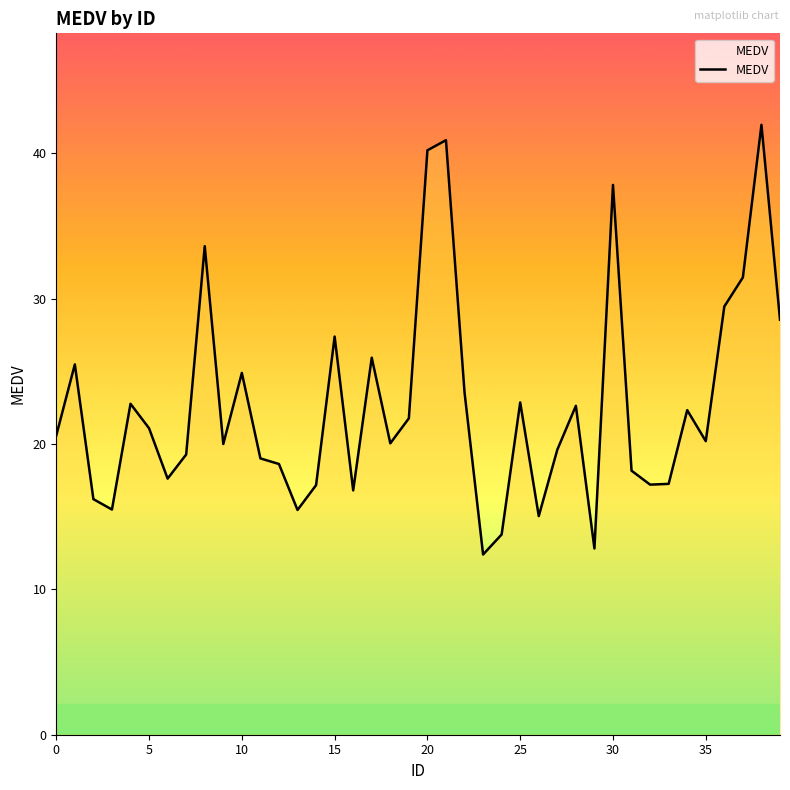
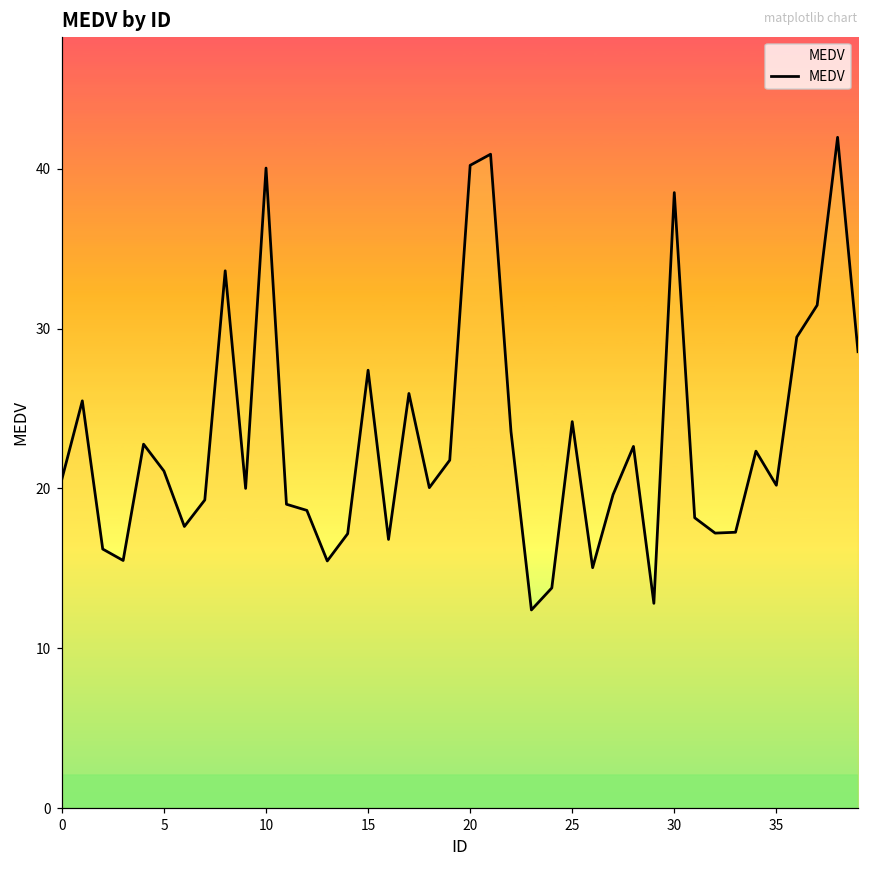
  {
    "0": 20.6,
    "5": 21.1,
-   "10": 24.9,
+   "10": 40.0,
    "15": 27.4,
    "20": 40.2,
-   "25": 22.9,
-   "30": 37.8,
+   "25": 24.2,
+   "30": 38.5,
    "35": 20.2
  }
